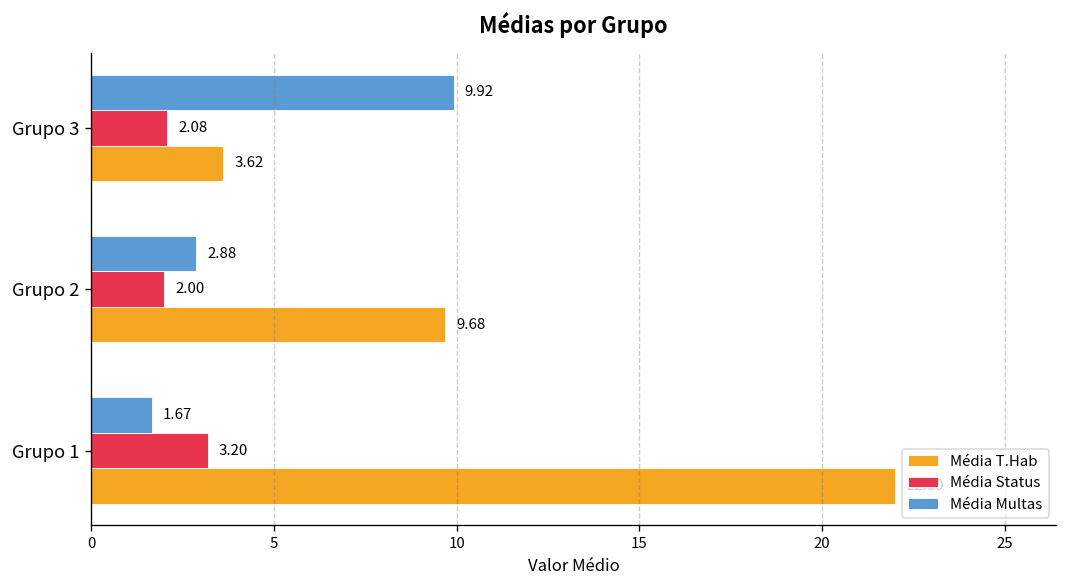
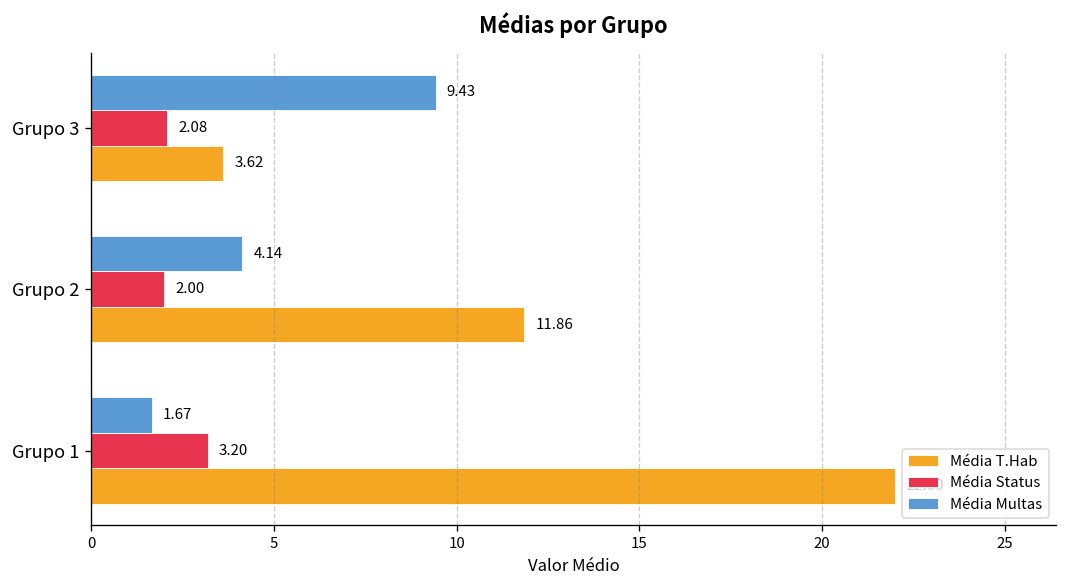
  {
    "Média T.Hab": {
      "Grupo 3": 3.62,
-     "Grupo 2": 9.68
+     "Grupo 2": 11.86
    },
    "Média Status": {
      "Grupo 3": 2.08,
      "Grupo 2": 2.00,
      "Grupo 1": 3.20
    },
    "Média Multas": {
-     "Grupo 3": 9.92,
-     "Grupo 2": 2.88,
+     "Grupo 3": 9.43,
+     "Grupo 2": 4.14,
      "Grupo 1": 1.67
    }
  }
